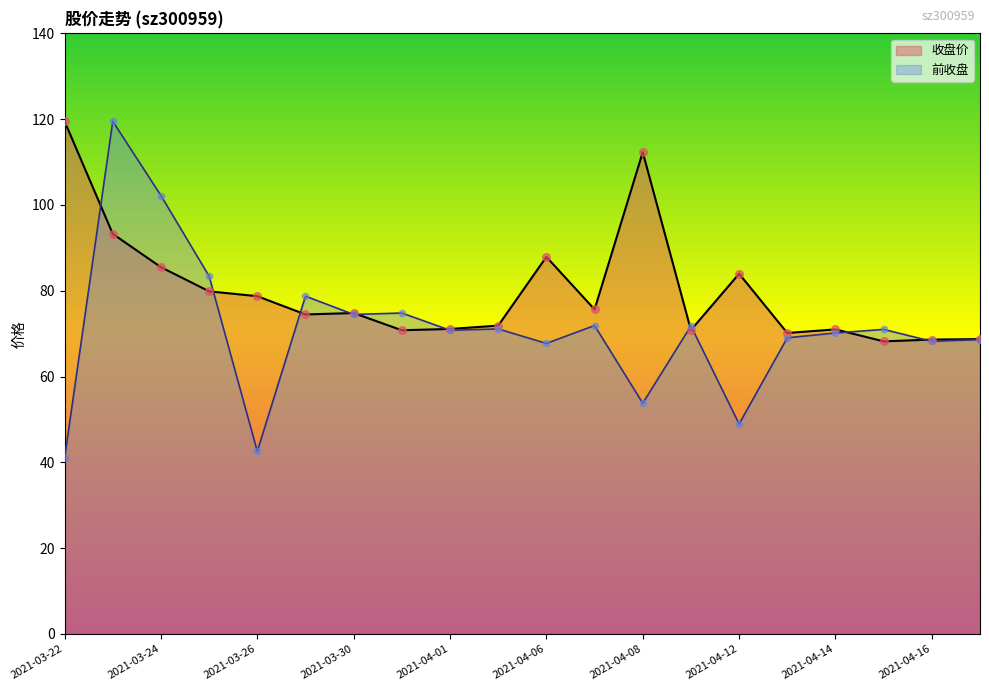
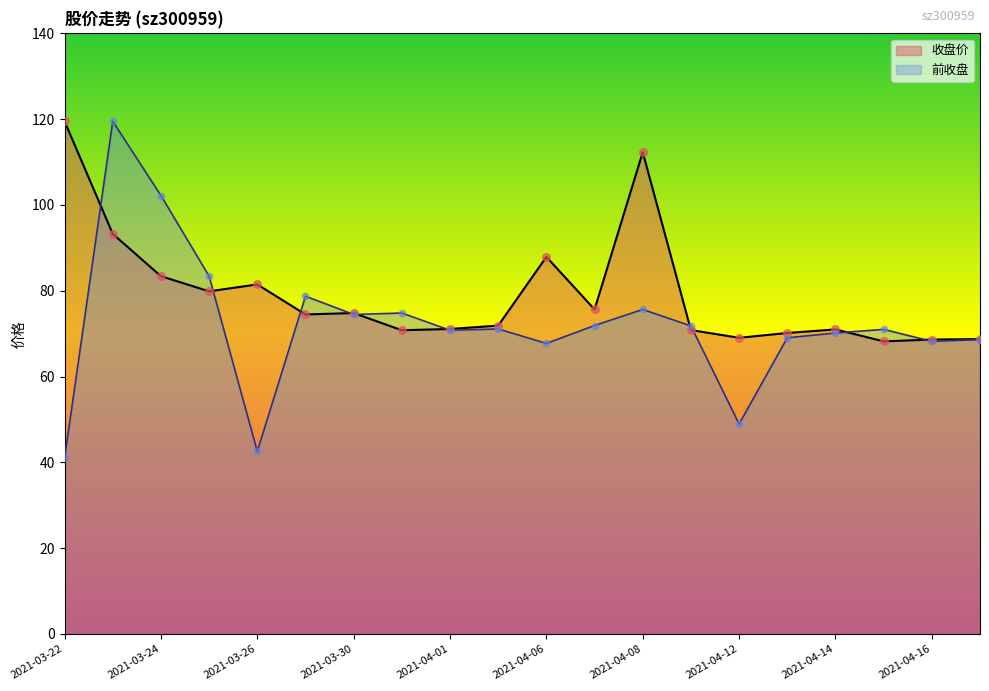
  {
    "收盘价": {
      "2021-03-22": 120,
-     "2021-03-24": 86,
-     "2021-03-26": 79,
+     "2021-03-24": 83,
+     "2021-03-26": 81,
      "2021-04-06": 88,
      "2021-04-08": 112,
-     "2021-04-12": 84,
+     "2021-04-12": 69,
      "2021-04-14": 71
    },
    "前收盘": {
      "2021-03-22": 41,
      "2021-03-24": 102,
      "2021-03-26": 43,
      "2021-04-06": 68,
-     "2021-04-08": 54,
+     "2021-04-08": 76,
      "2021-04-12": 49,
      "2021-04-14": 70
    }
  }
